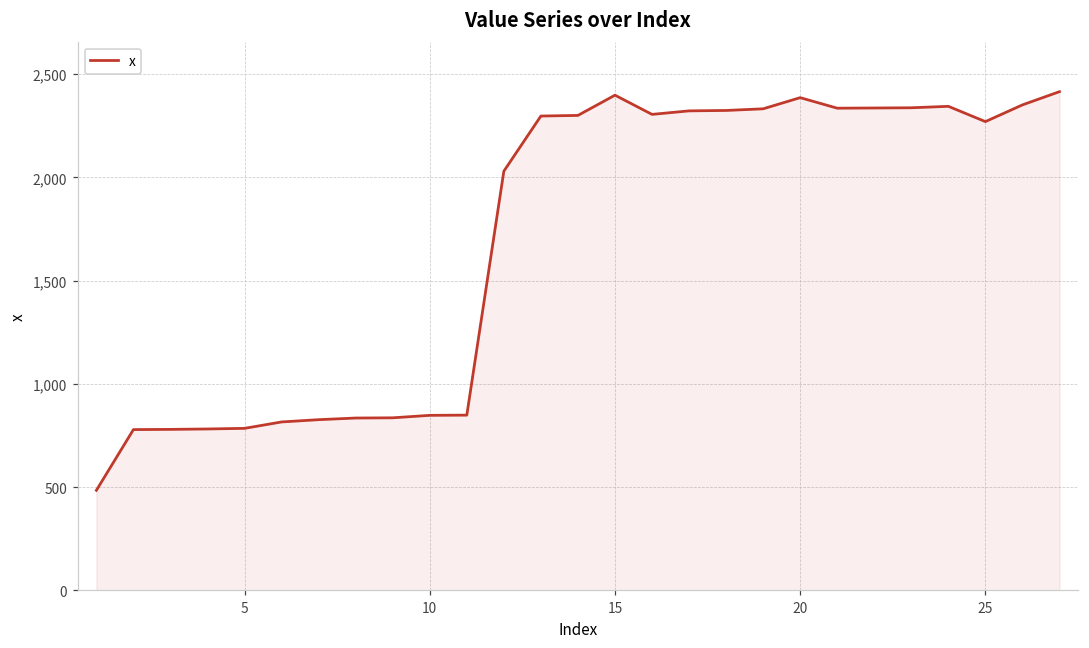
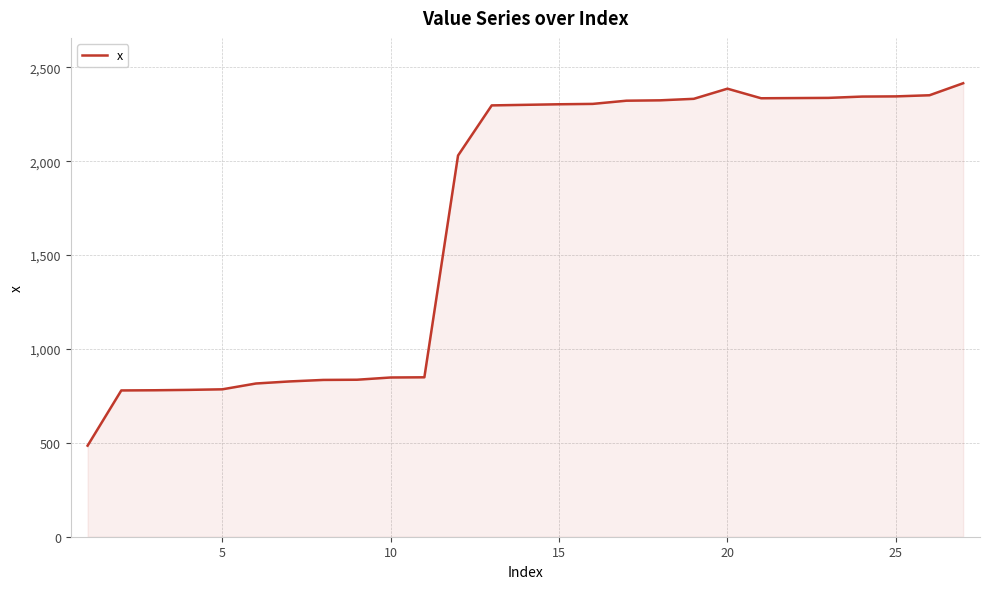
  {
    "5": "790",
    "10": "850",
-   "15": "2,400",
+   "15": "2,300",
    "20": "2,390",
-   "25": "2,270"
+   "25": "2,350"
  }
